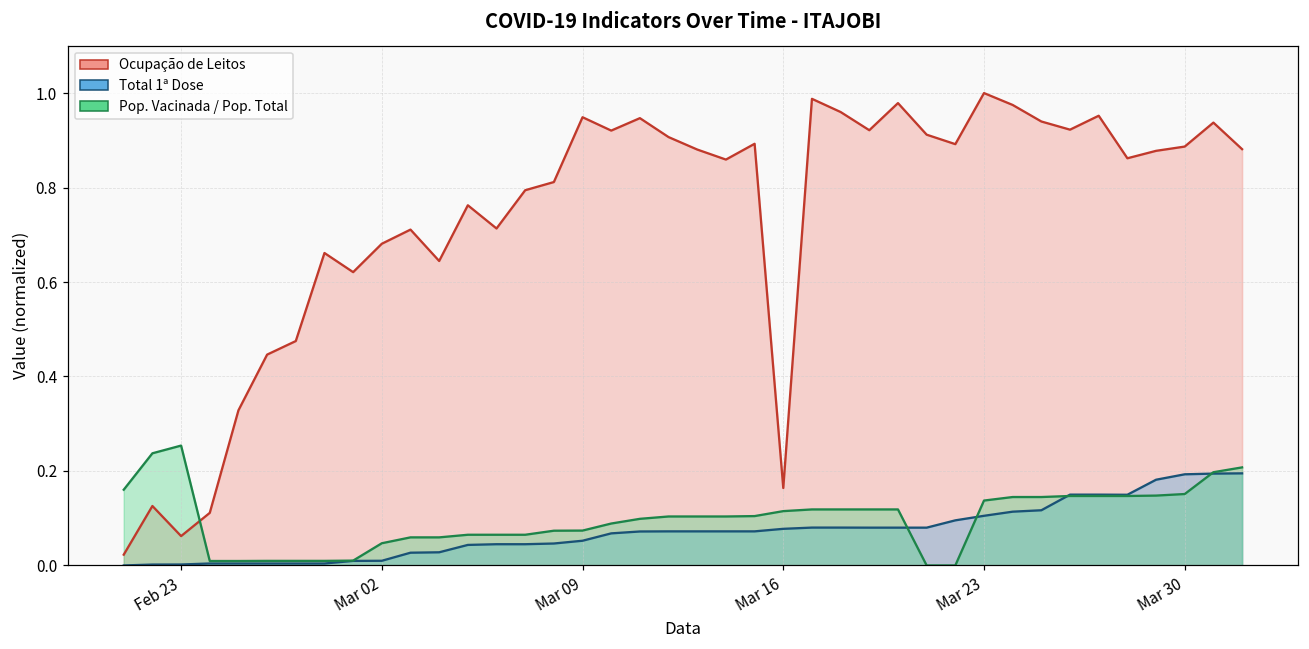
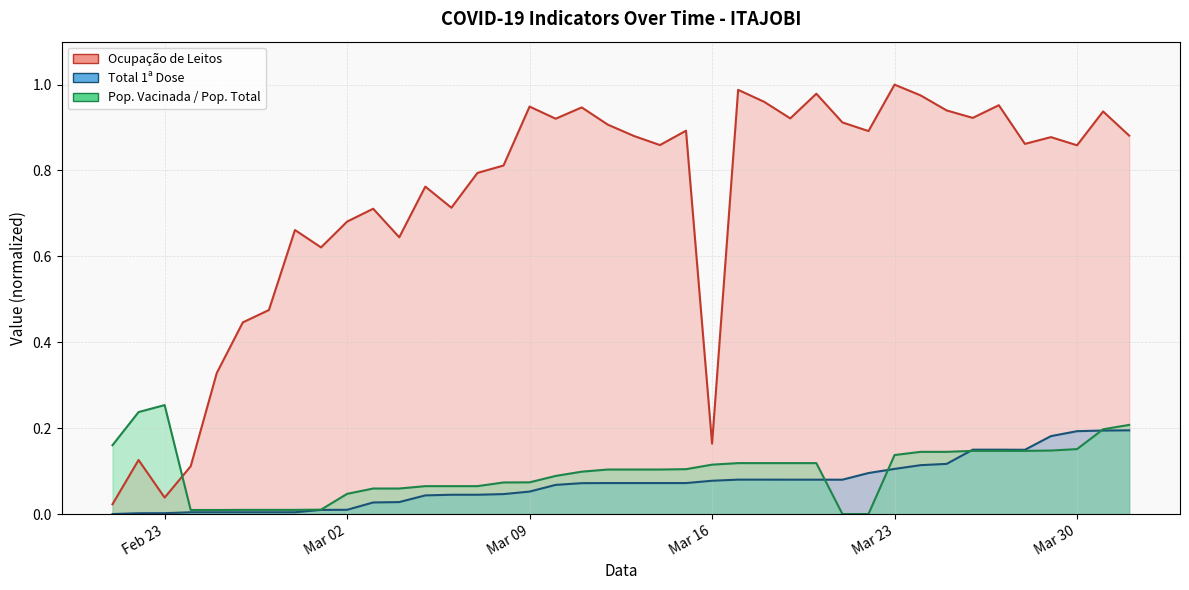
  {
    "Ocupação de Leitos": {
-     "Feb 23": 0.06,
+     "Feb 23": 0.04,
      "Mar 02": 0.68,
      "Mar 09": 0.95,
      "Mar 16": 0.16,
      "Mar 23": 1.00,
-     "Mar 30": 0.89
+     "Mar 30": 0.86
    }
  }
